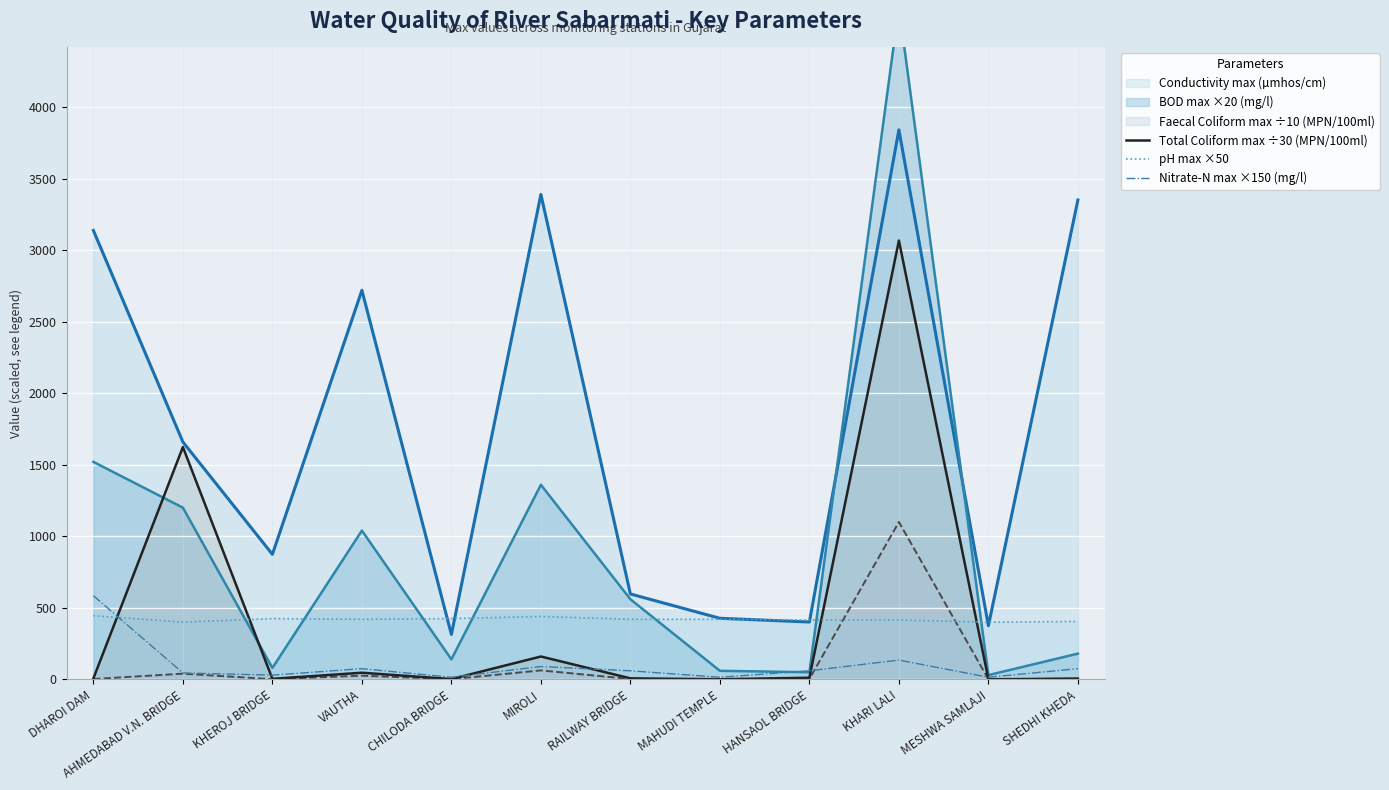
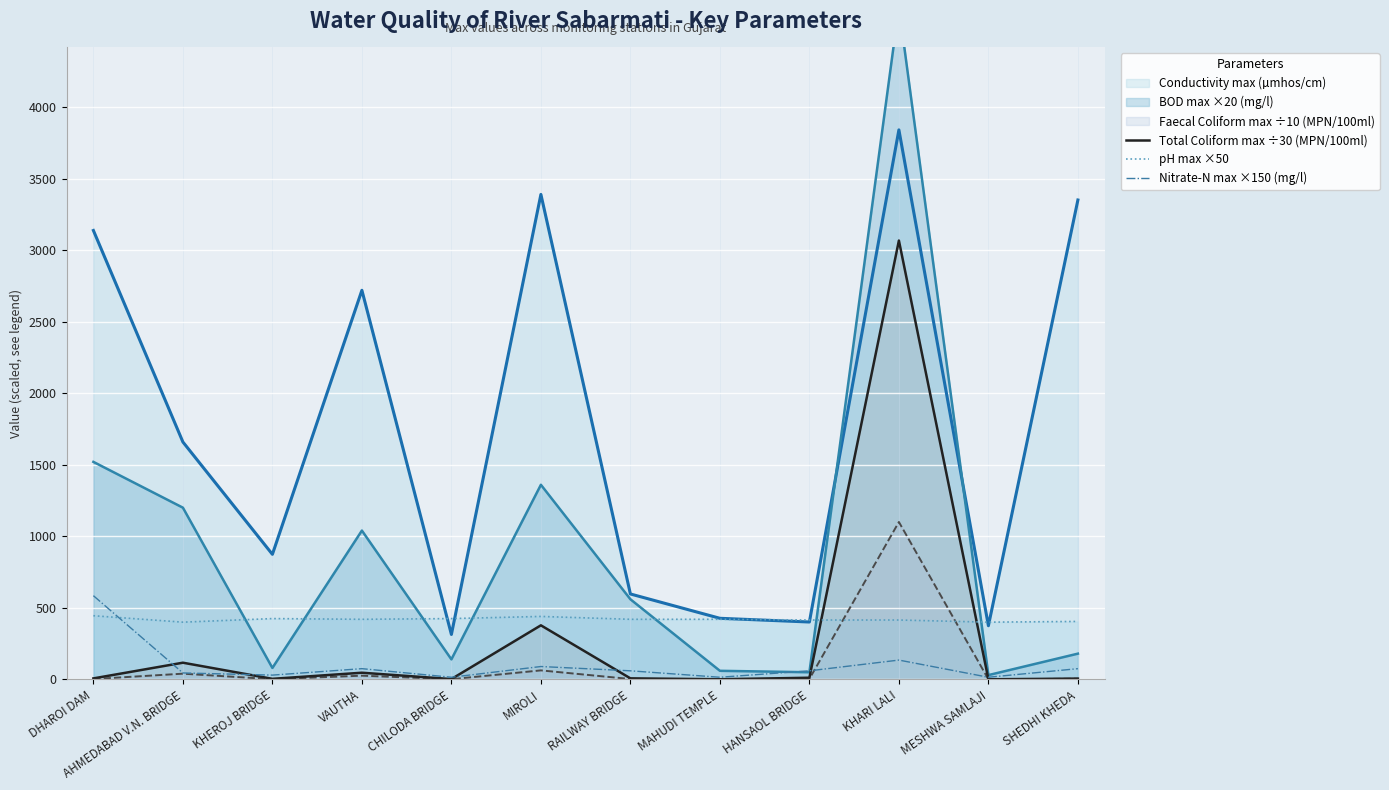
  {
    "Total Coliform max ÷30 (MPN/100ml)": {
-     "AHMEDABAD V.N. BRIDGE": 1620,
+     "AHMEDABAD V.N. BRIDGE": 120,
      "VAUTHA": 50,
-     "MIROLI": 160,
+     "MIROLI": 380,
      "KHARI LALI": 3070
    }
  }
